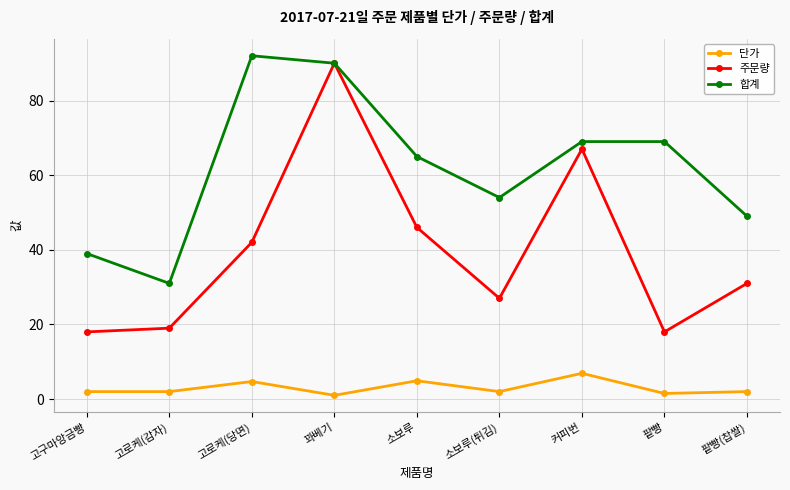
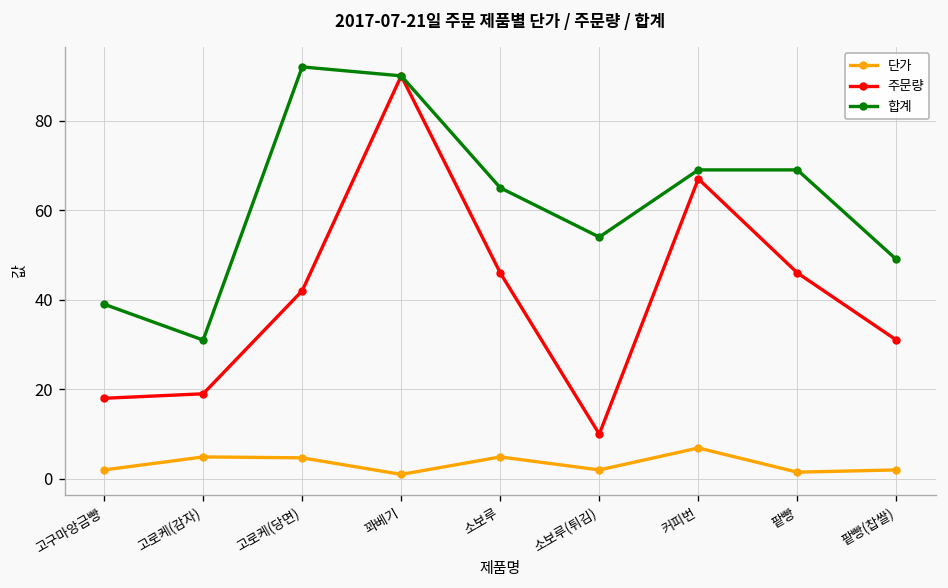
  {
    "단가": {
      "고구마앙금빵": 2,
-     "고로케(감자)": 2,
+     "고로케(감자)": 5,
      "고로케(당면)": 5,
      "꽈베기": 1,
      "소보루": 5,
      "소보루(튀김)": 2,
      "커피번": 7,
      "팥빵": 2,
      "팥빵(찹쌀)": 2
    },
    "주문량": {
      "고구마앙금빵": 18,
      "고로케(감자)": 19,
      "고로케(당면)": 42,
      "소보루": 46,
-     "소보루(튀김)": 27,
+     "소보루(튀김)": 10,
      "커피번": 67,
-     "팥빵": 18,
+     "팥빵": 46,
      "팥빵(찹쌀)": 31
    },
    "합계": {
      "고구마앙금빵": 39,
      "고로케(감자)": 31,
      "고로케(당면)": 92,
      "소보루": 65,
      "소보루(튀김)": 54,
      "커피번": 69,
      "팥빵": 69,
      "팥빵(찹쌀)": 49
    }
  }
